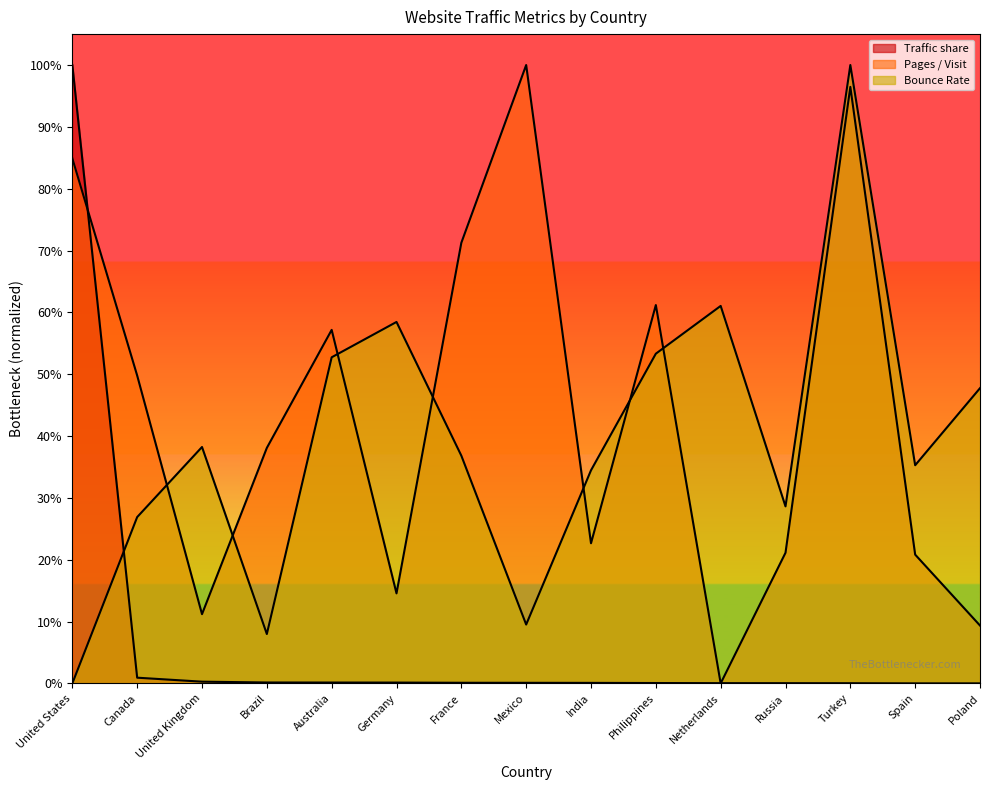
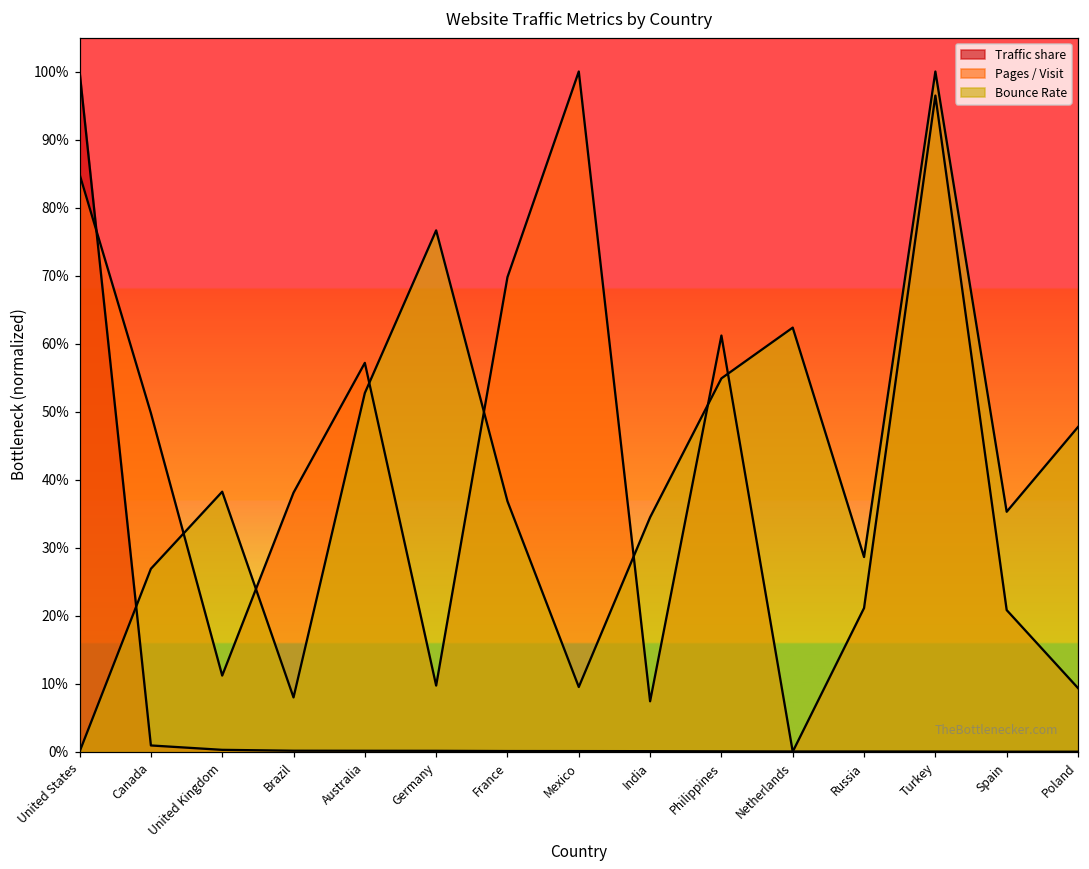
  {
    "Traffic share": {
      "United States": "100%",
      "Canada": "1%",
      "United Kingdom": "0%",
      "Brazil": "0%",
      "Australia": "0%",
      "Germany": "0%",
      "France": "0%",
      "Mexico": "0%",
      "India": "0%",
      "Philippines": "0%",
      "Russia": "0%",
      "Turkey": "0%",
      "Spain": "0%",
      "Poland": "0%"
    },
    "Pages / Visit": {
      "United States": "85%",
      "Canada": "50%",
      "United Kingdom": "11%",
      "Brazil": "38%",
      "Australia": "57%",
-     "Germany": "15%",
-     "France": "71%",
+     "Germany": "10%",
+     "France": "70%",
      "Mexico": "100%",
-     "India": "23%",
+     "India": "7%",
      "Philippines": "61%",
      "Russia": "21%",
      "Turkey": "96%",
      "Spain": "21%",
      "Poland": "9%"
    },
    "Bounce Rate": {
      "United States": "0%",
      "Canada": "27%",
      "United Kingdom": "38%",
      "Brazil": "8%",
      "Australia": "53%",
-     "Germany": "58%",
+     "Germany": "77%",
      "France": "37%",
      "Mexico": "10%",
      "India": "34%",
-     "Philippines": "53%",
-     "Netherlands": "61%",
+     "Philippines": "55%",
+     "Netherlands": "62%",
      "Russia": "29%",
      "Turkey": "100%",
      "Spain": "35%",
      "Poland": "48%"
    }
  }
